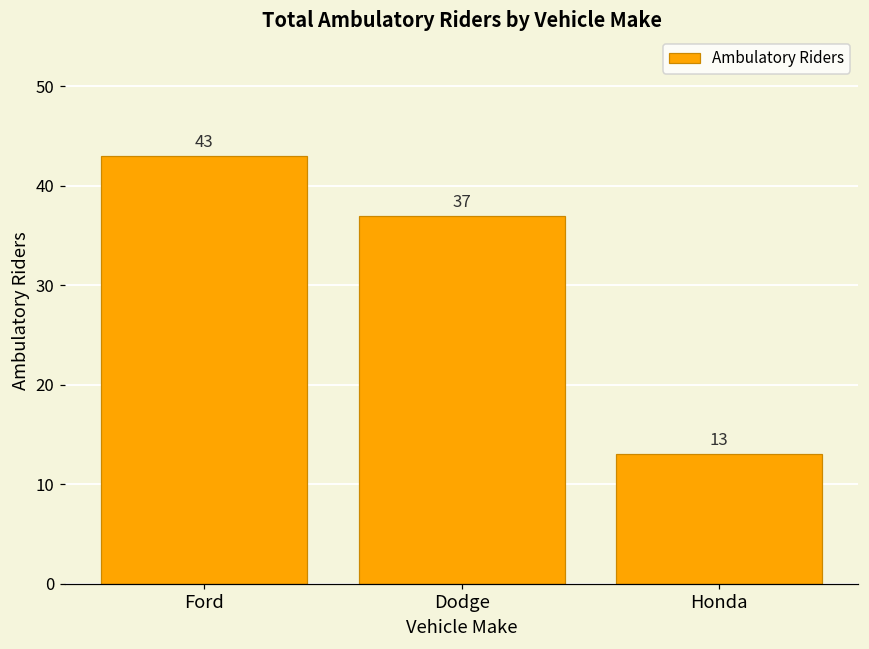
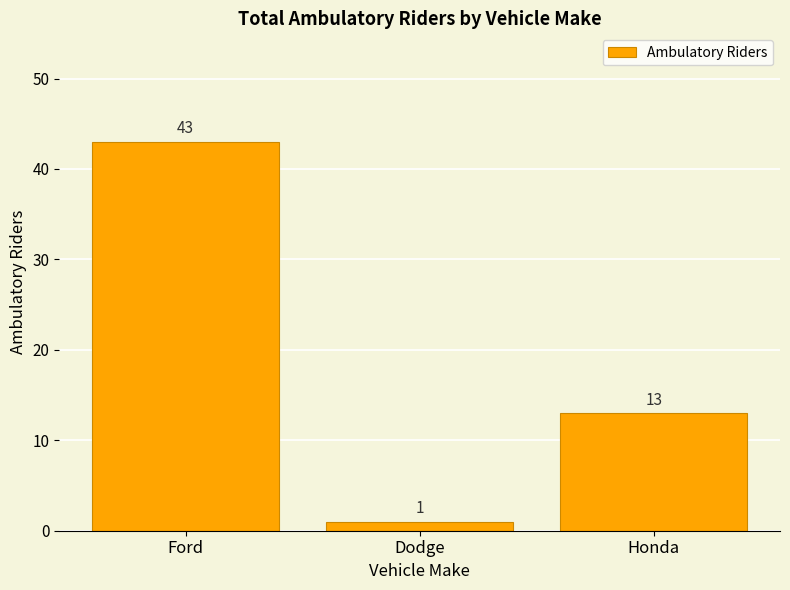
  {
    "Ford": 43,
-   "Dodge": 37,
+   "Dodge": 1,
    "Honda": 13
  }
